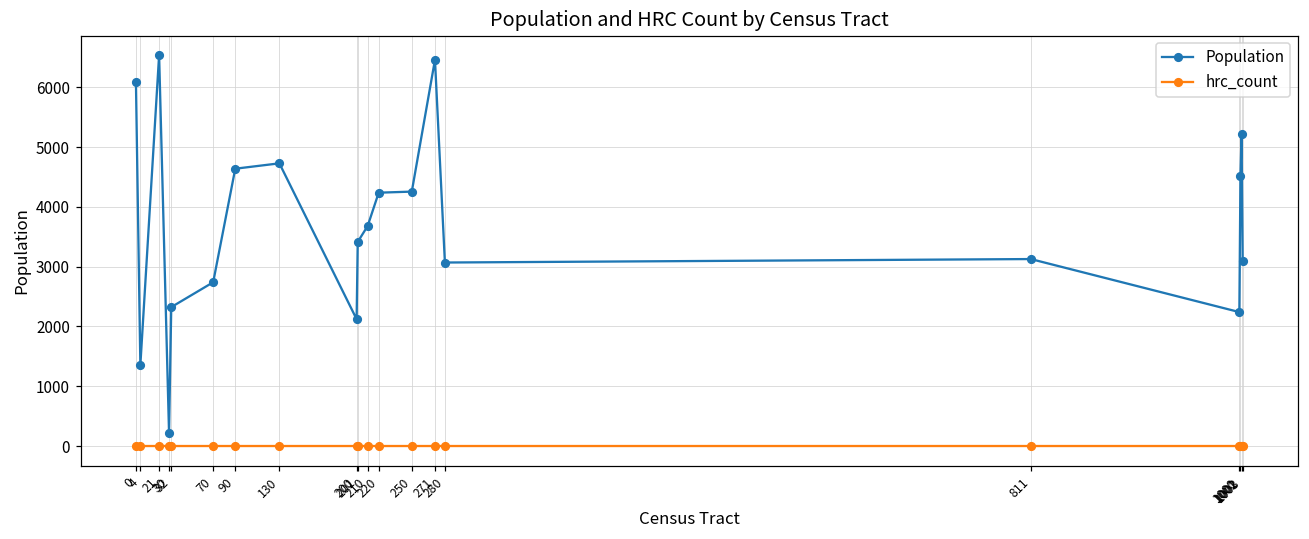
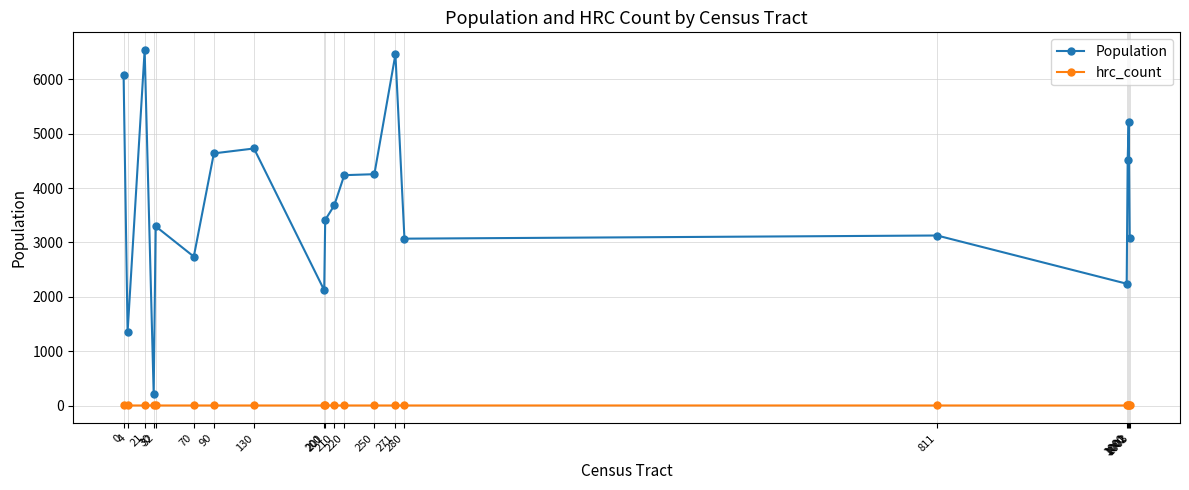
  {
    "Population": {
      "0": 6100,
      "4": 1400,
      "21": 6500,
      "30": 200,
-     "32": 2300,
+     "32": 3300,
      "70": 2700,
      "90": 4600,
      "130": 4700,
      "200": 2100,
      "201": 3400,
      "210": 3700,
      "220": 4200,
      "250": 4300,
      "271": 6500,
      "280": 3100,
      "811": 3100,
      "1000": 2200,
      "1001": 4500,
      "1002": 5200,
      "1003": 3100
    },
    "hrc_count": {
      "0": 0,
      "4": 0,
      "21": 0,
      "30": 0,
      "32": 0,
      "70": 0,
      "90": 0,
      "130": 0,
      "200": 0,
      "201": 0,
      "210": 0,
      "220": 0,
      "250": 0,
      "271": 0,
      "280": 0,
      "811": 0,
      "1000": 0,
      "1001": 0,
      "1002": 0,
      "1003": 0
    }
  }
